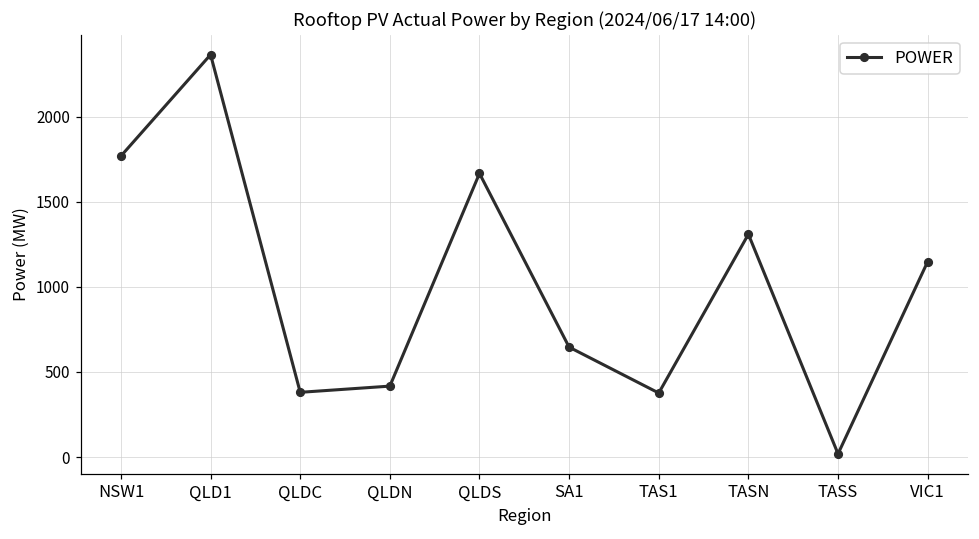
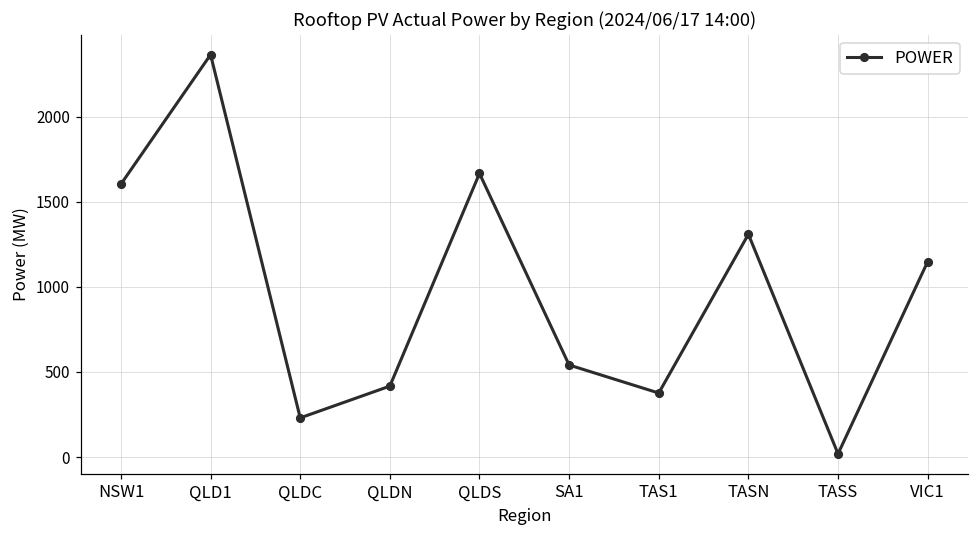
  {
-   "NSW1": 1770,
+   "NSW1": 1600,
    "QLD1": 2370,
-   "QLDC": 380,
+   "QLDC": 230,
    "QLDN": 420,
    "QLDS": 1670,
-   "SA1": 650,
+   "SA1": 540,
    "TAS1": 380,
    "TASN": 1310,
    "TASS": 20,
    "VIC1": 1150
  }
